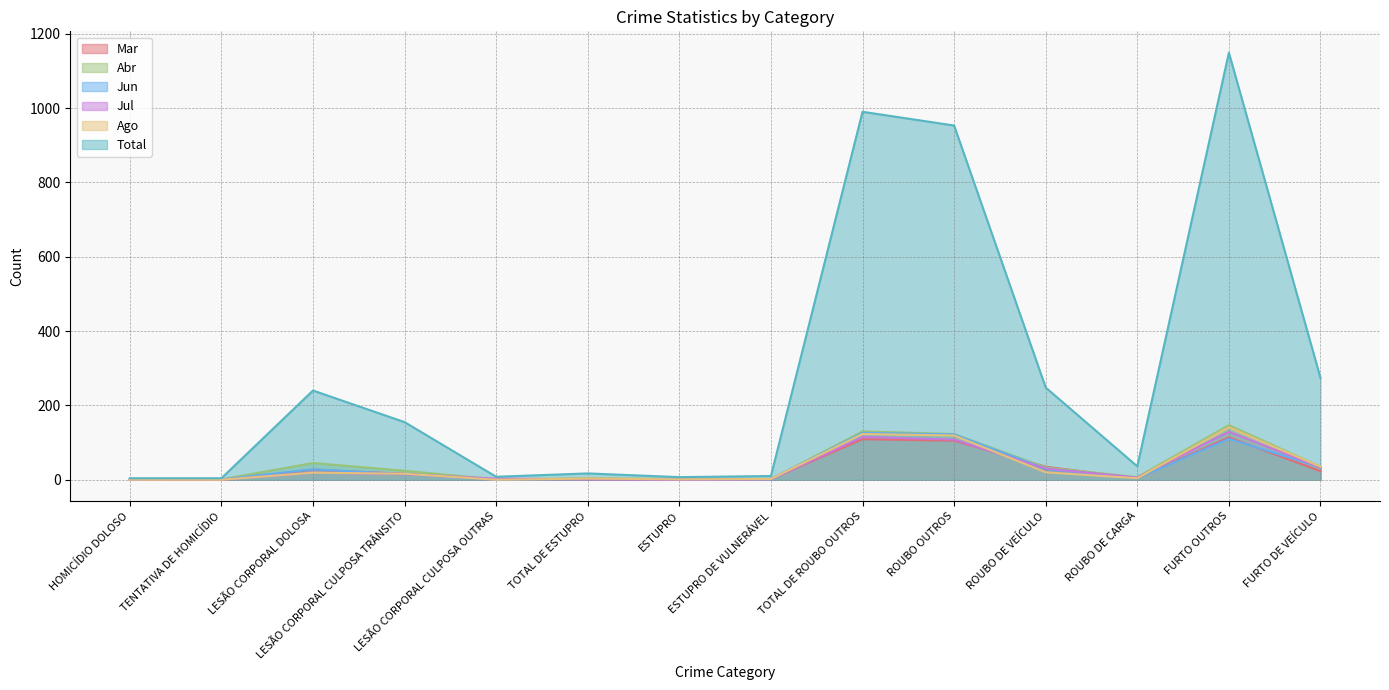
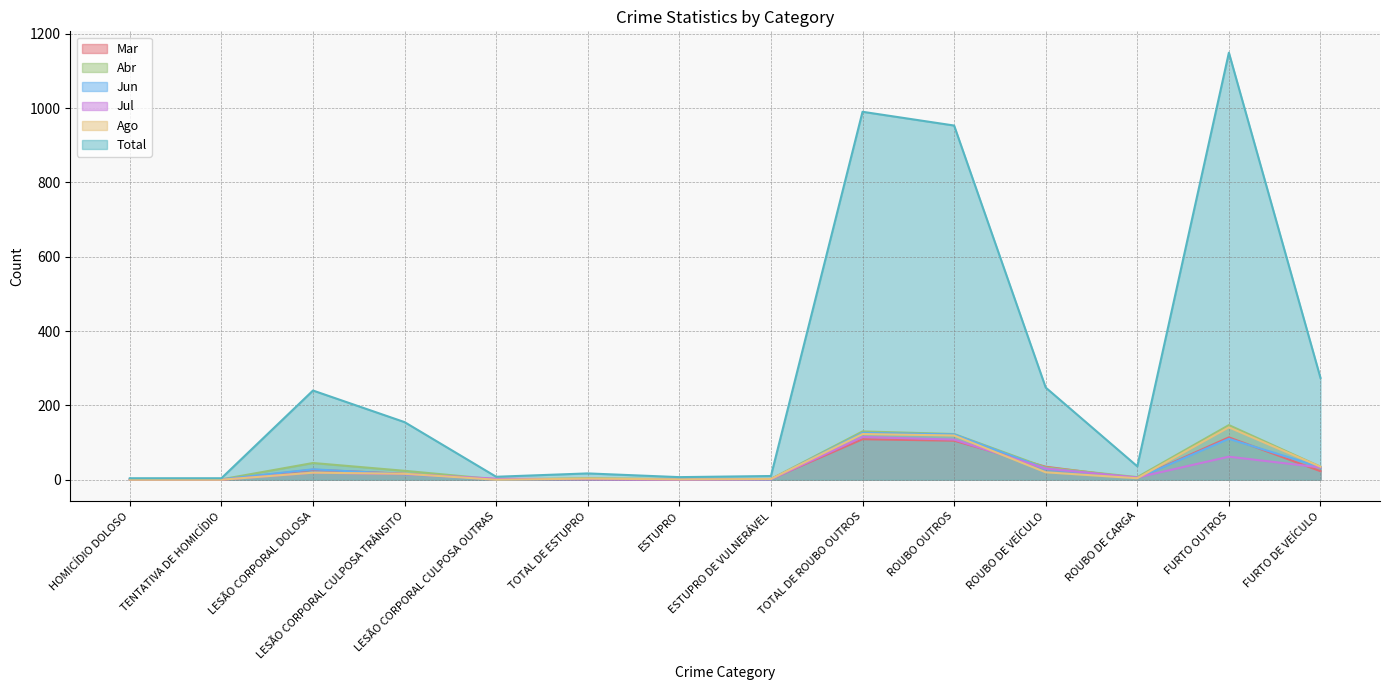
  {
    "Mar": {
      "FURTO DE VEÍCULO": 20
    },
    "Jul": {
-     "FURTO OUTROS": 130
+     "FURTO OUTROS": 60
    }
  }
